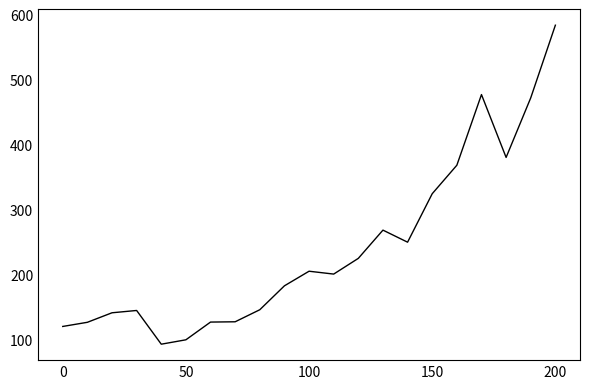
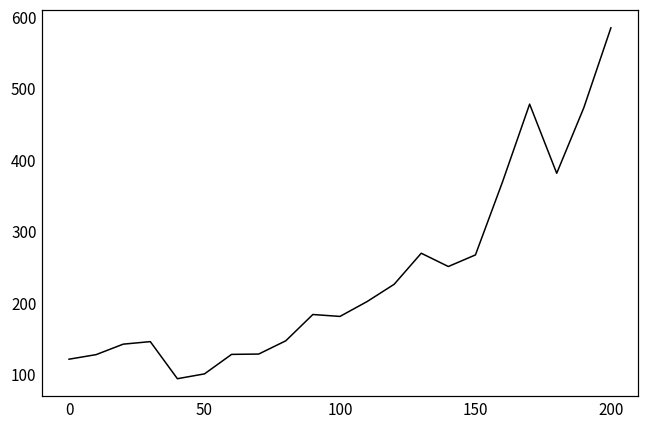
  {
    "0": 120,
    "50": 100,
-   "100": 210,
-   "150": 320,
+   "100": 180,
+   "150": 270,
    "200": 580
  }
